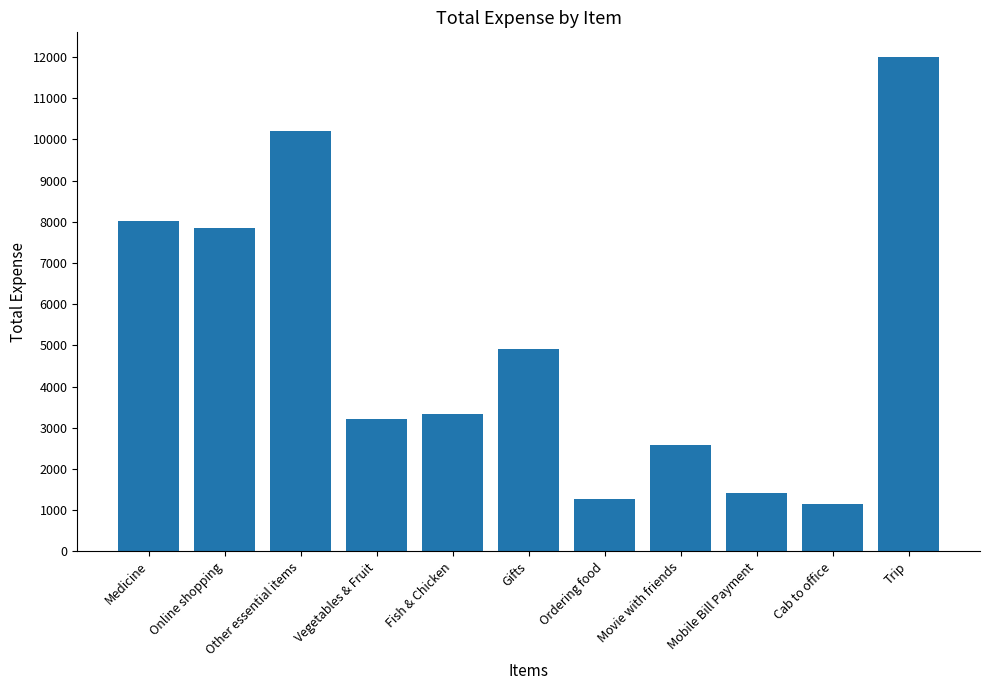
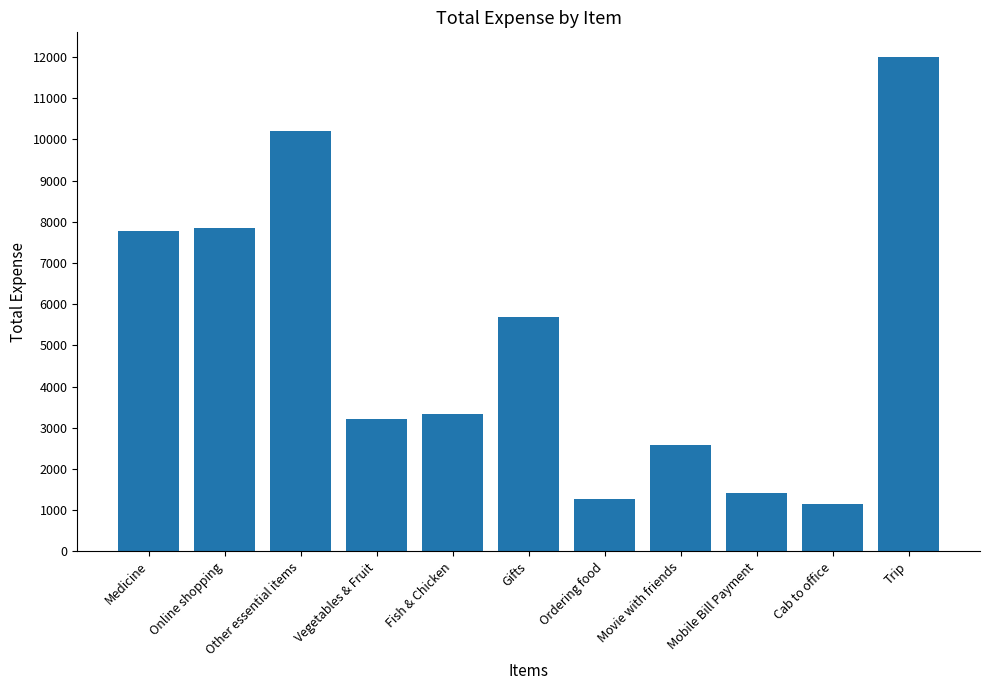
  {
-   "Medicine": 8000,
+   "Medicine": 7800,
    "Online shopping": 7900,
    "Other essential items": 10200,
    "Vegetables & Fruit": 3200,
    "Fish & Chicken": 3300,
-   "Gifts": 4900,
+   "Gifts": 5700,
    "Ordering food": 1300,
    "Movie with friends": 2600,
    "Mobile Bill Payment": 1400,
    "Cab to office": 1200,
    "Trip": 12000
  }
